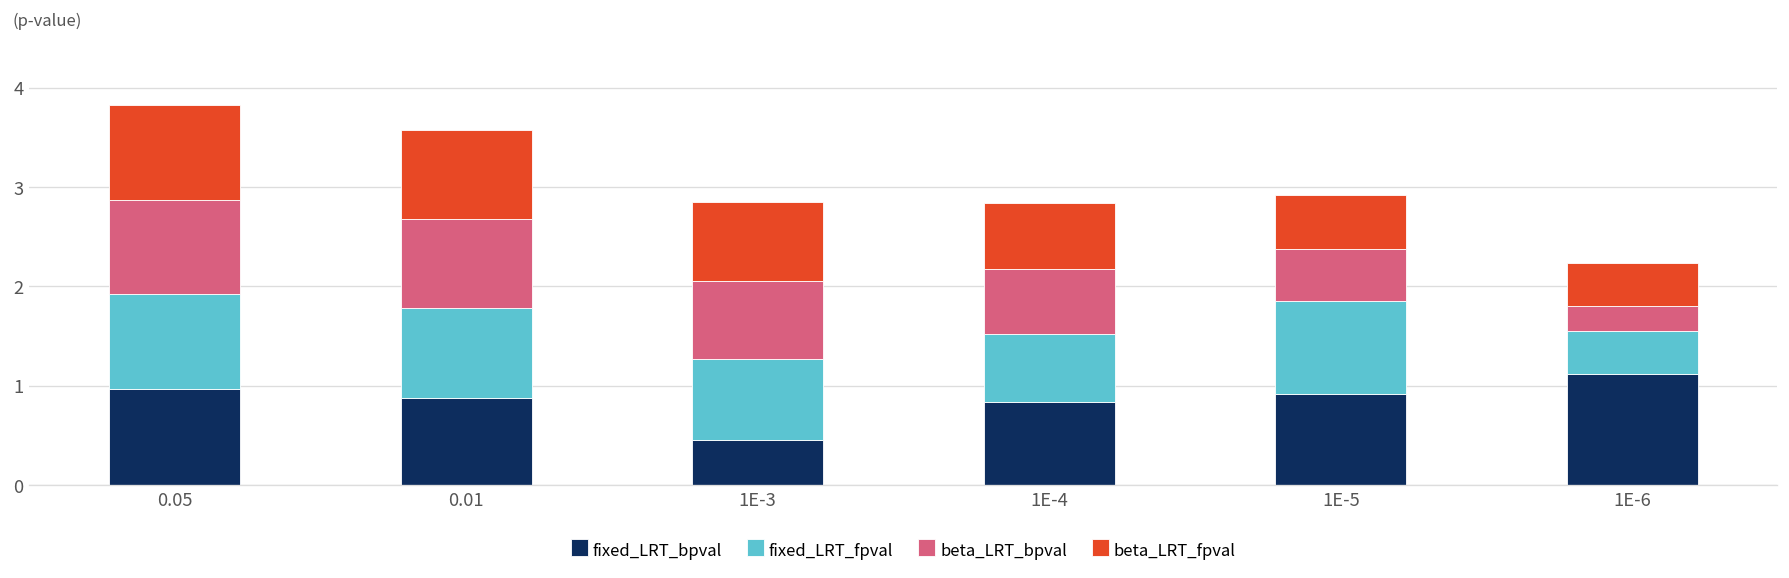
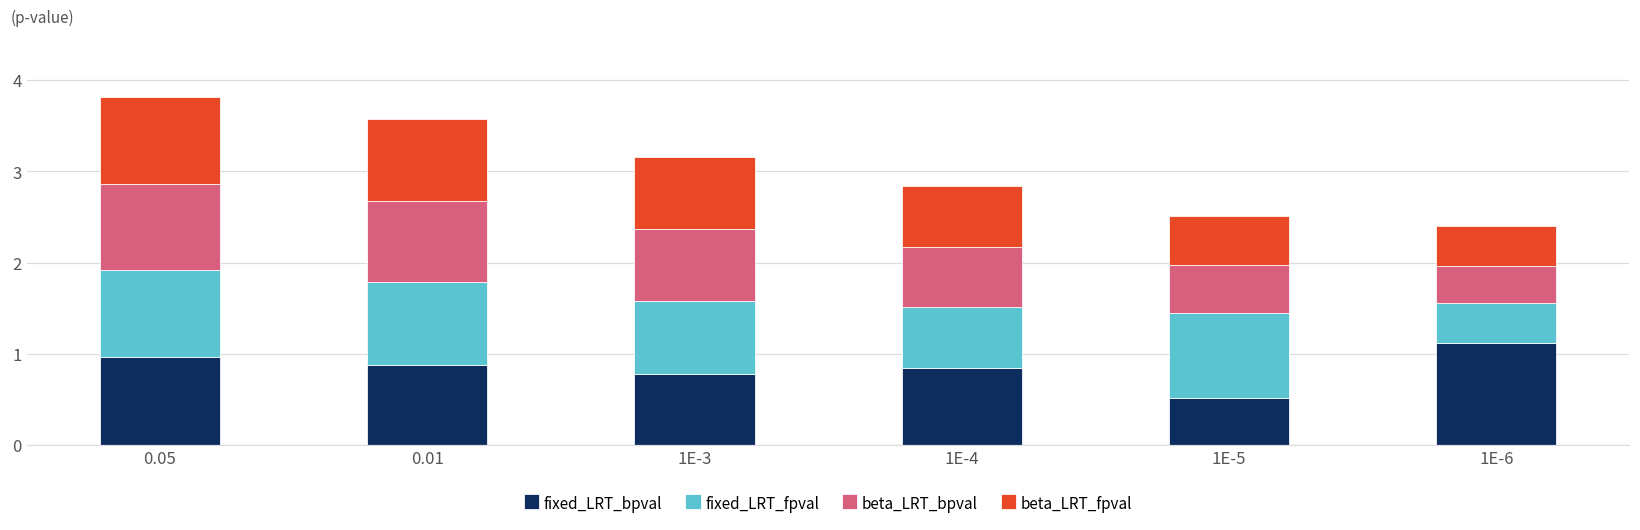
  {
    "fixed_LRT_bpval": {
      "0.05": 1.0,
      "0.01": 0.9,
-     "1E-3": 0.5,
+     "1E-3": 0.8,
      "1E-4": 0.8,
-     "1E-5": 0.9,
+     "1E-5": 0.5,
      "1E-6": 1.1
    },
    "fixed_LRT_fpval": {
      "0.05": 1.0,
      "0.01": 0.9,
      "1E-3": 0.8,
      "1E-4": 0.7,
      "1E-5": 0.9,
      "1E-6": 0.4
    },
    "beta_LRT_bpval": {
      "0.05": 0.9,
      "0.01": 0.9,
      "1E-3": 0.8,
      "1E-4": 0.7,
      "1E-5": 0.5,
-     "1E-6": 0.2
+     "1E-6": 0.4
    },
    "beta_LRT_fpval": {
      "0.05": 1.0,
      "0.01": 0.9,
      "1E-3": 0.8,
      "1E-4": 0.7,
      "1E-5": 0.5,
      "1E-6": 0.4
    }
  }
